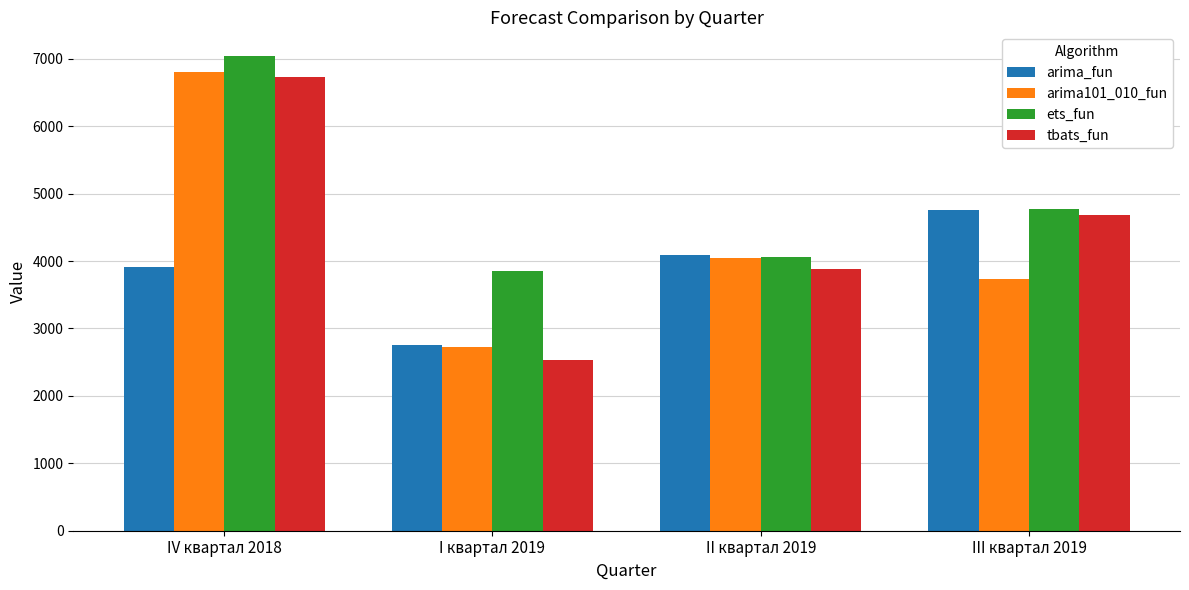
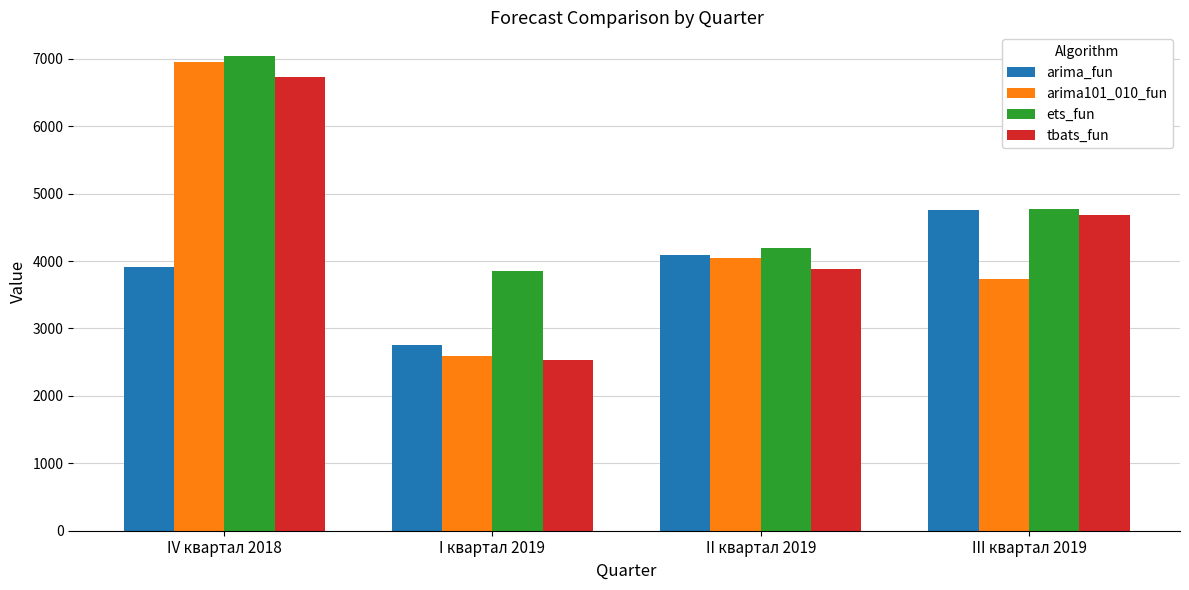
  {
    "arima_fun": {
      "IV квартал 2018": 3900,
      "I квартал 2019": 2800,
      "II квартал 2019": 4100,
      "III квартал 2019": 4800
    },
    "arima101_010_fun": {
-     "IV квартал 2018": 6800,
-     "I квартал 2019": 2700,
+     "IV квартал 2018": 6900,
+     "I квартал 2019": 2600,
      "II квартал 2019": 4000,
      "III квартал 2019": 3700
    },
    "ets_fun": {
      "IV квартал 2018": 7000,
      "I квартал 2019": 3800,
-     "II квартал 2019": 4100,
+     "II квартал 2019": 4200,
      "III квартал 2019": 4800
    },
    "tbats_fun": {
      "IV квартал 2018": 6700,
      "I квартал 2019": 2500,
      "II квартал 2019": 3900,
      "III квартал 2019": 4700
    }
  }
